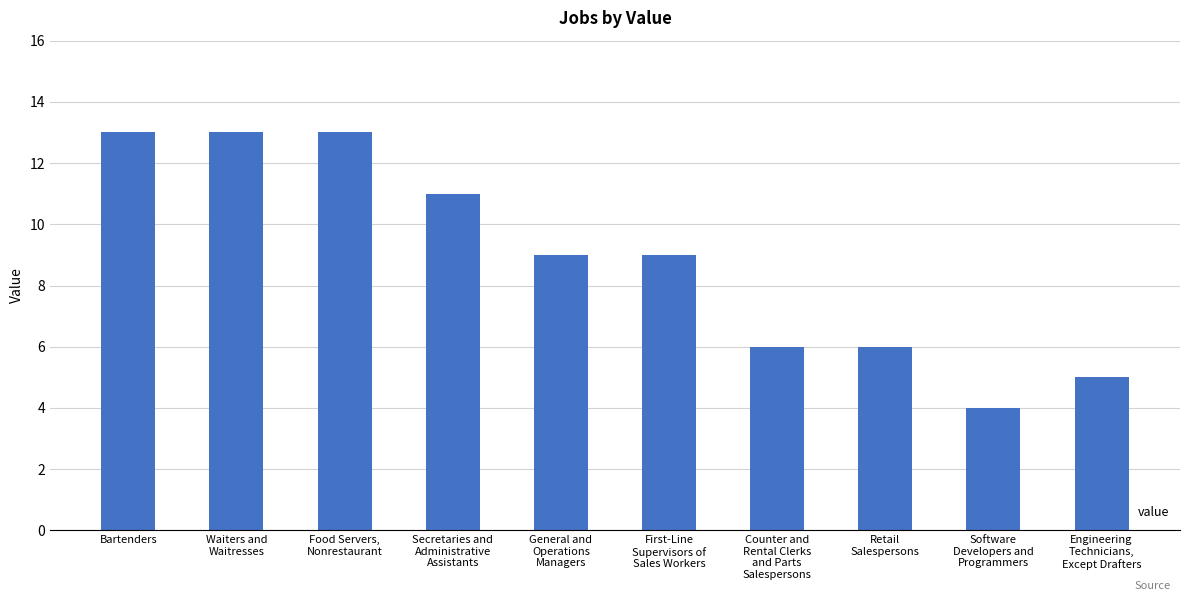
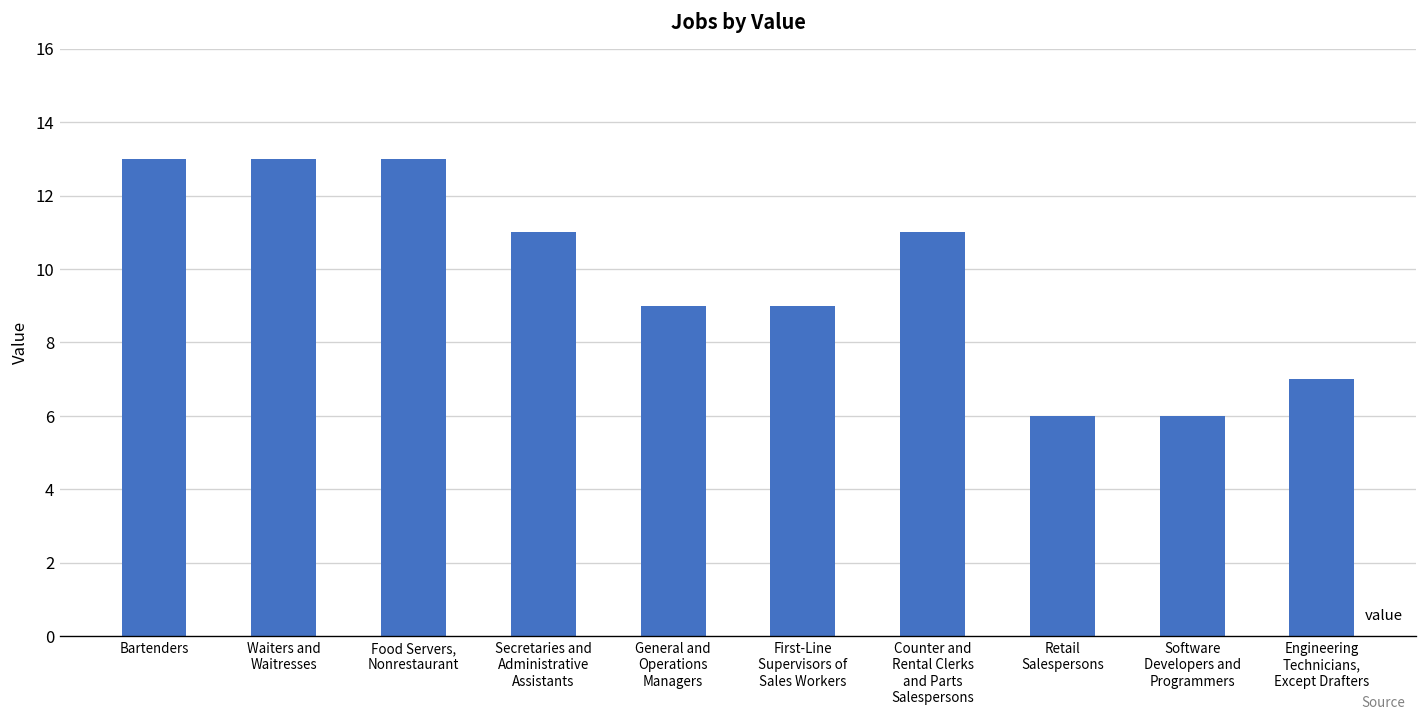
  {
    "Bartenders": 13,
    "Waiters and Waitresses": 13,
    "Food Servers, Nonrestaurant": 13,
    "Secretaries and Administrative Assistants": 11,
    "General and Operations Managers": 9,
    "First-Line Supervisors of Sales Workers": 9,
-   "Counter and Rental Clerks and Parts Salespersons": 6,
+   "Counter and Rental Clerks and Parts Salespersons": 11,
    "Retail Salespersons": 6,
-   "Software Developers and Programmers": 4,
-   "Engineering Technicians, Except Drafters": 5
+   "Software Developers and Programmers": 6,
+   "Engineering Technicians, Except Drafters": 7
  }
